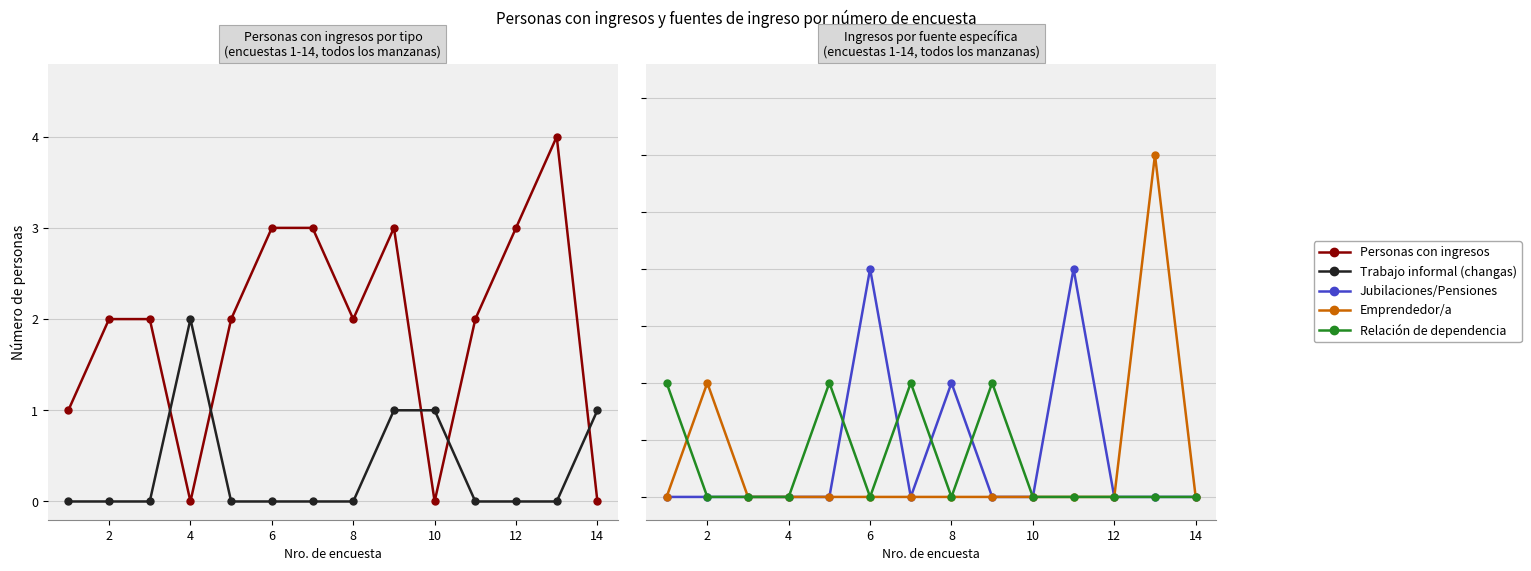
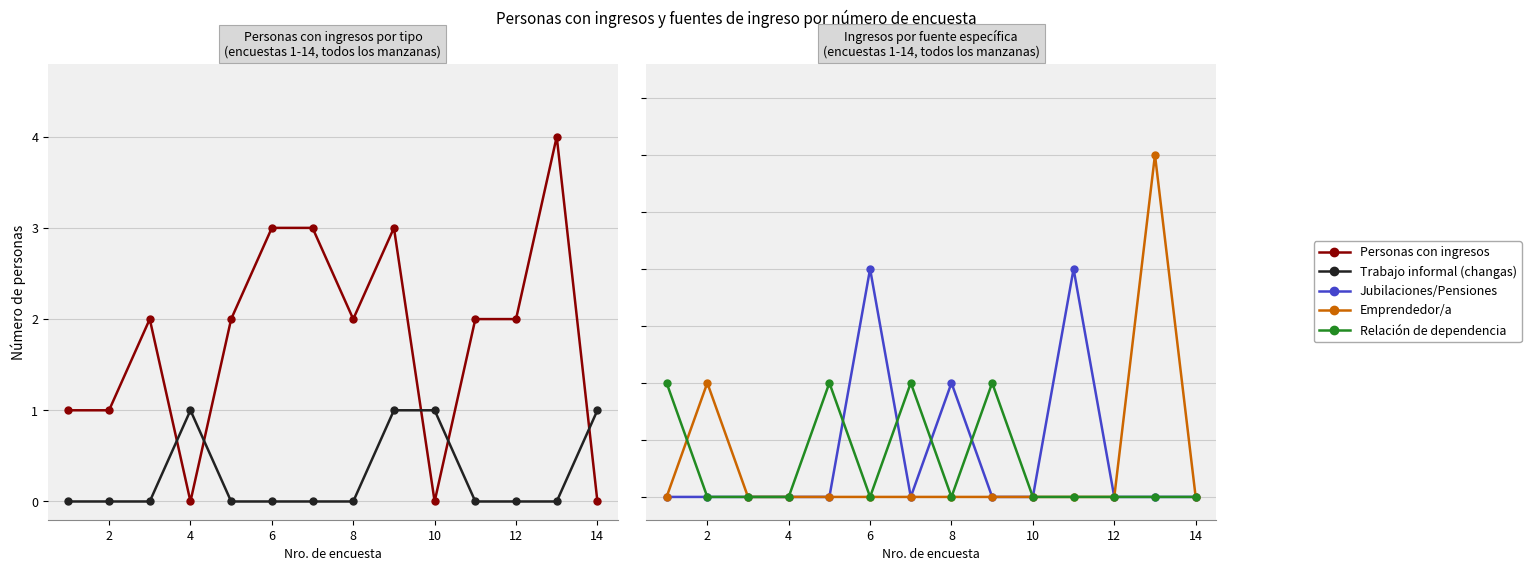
  {
    "Personas con ingresos por tipo (encuestas 1-14, todos los manzanas)": {
      "Personas con ingresos": {
-       "2": 2,
+       "2": 1,
        "4": 0,
        "6": 3,
        "8": 2,
        "10": 0,
-       "12": 3,
+       "12": 2,
        "14": 0
      },
      "Trabajo informal (changas)": {
        "2": 0,
-       "4": 2,
+       "4": 1,
        "6": 0,
        "8": 0,
        "10": 1,
        "12": 0,
        "14": 1
      }
    }
  }
